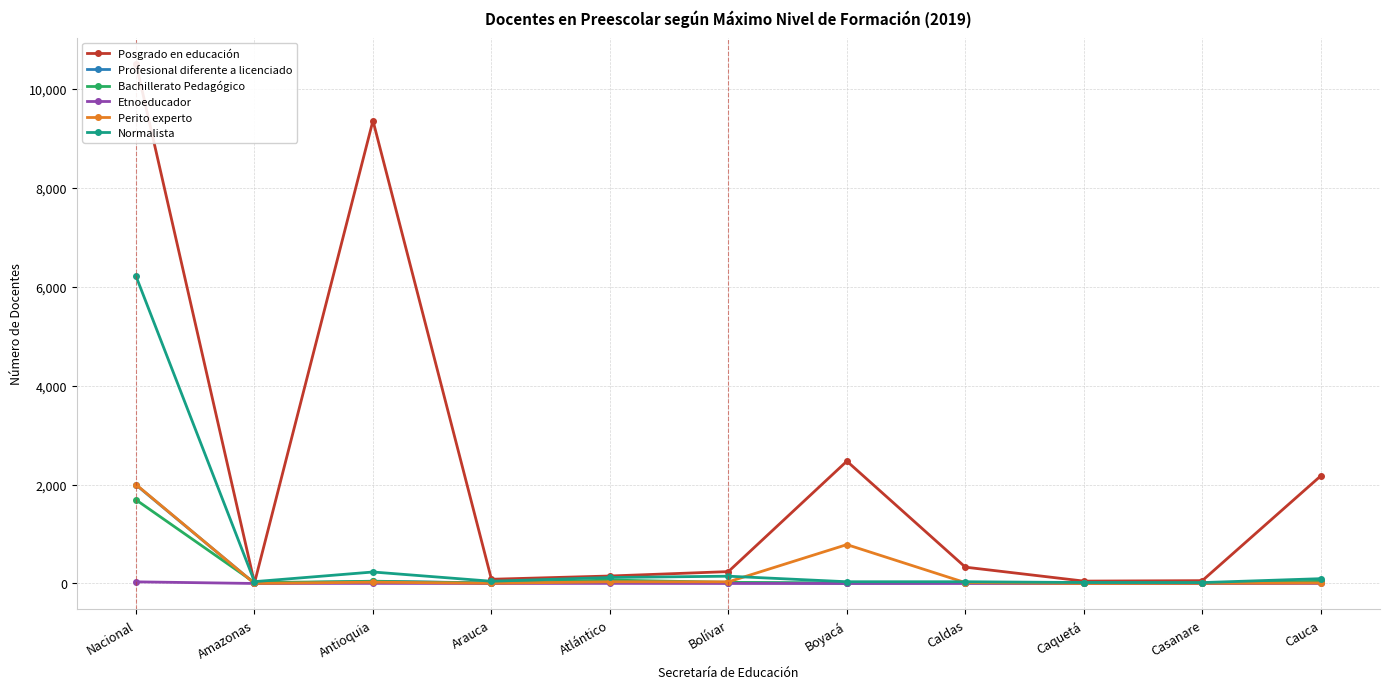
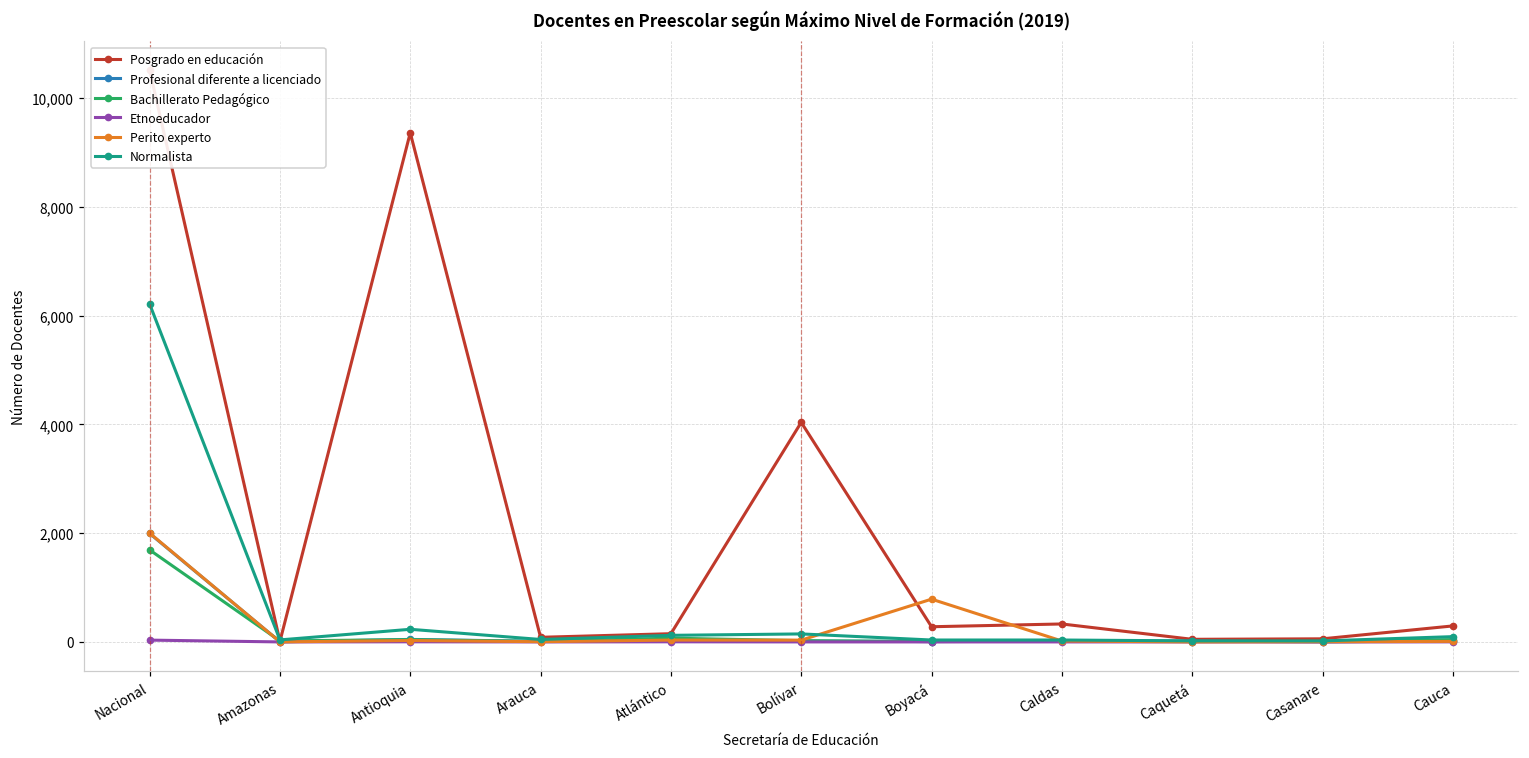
  {
    "Posgrado en educación": {
      "Antioquia": "9,400",
-     "Bolívar": "200",
-     "Boyacá": "2,500",
+     "Bolívar": "4,000",
+     "Boyacá": "300",
      "Caldas": "300",
-     "Cauca": "2,200"
+     "Cauca": "300"
    },
    "Etnoeducador": {
      "Nacional": "0"
    },
    "Perito experto": {
      "Boyacá": "800"
    }
  }
